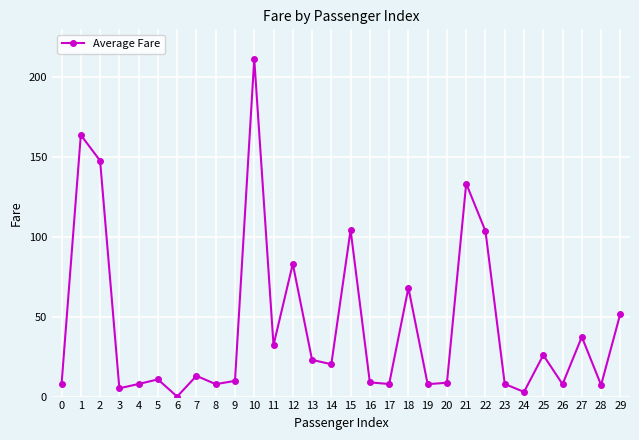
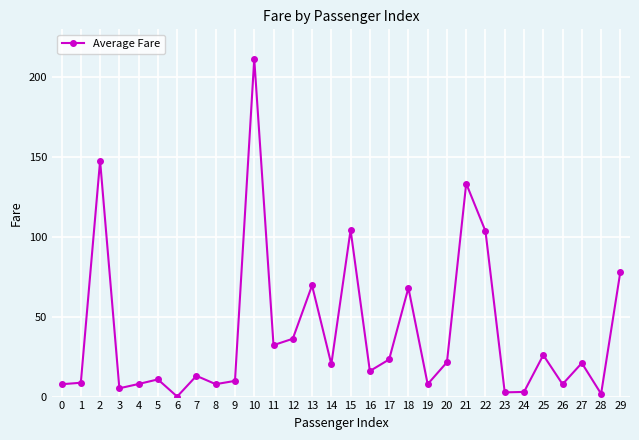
  {
    "0": 8,
-   "1": 164,
+   "1": 9,
    "2": 148,
    "3": 5,
    "4": 8,
    "5": 11,
    "6": 0,
    "7": 13,
    "8": 8,
    "9": 10,
    "10": 212,
    "11": 32,
-   "12": 83,
-   "13": 23,
+   "12": 36,
+   "13": 70,
    "14": 20,
    "15": 104,
-   "16": 9,
-   "17": 8,
+   "16": 16,
+   "17": 23,
    "18": 68,
    "19": 8,
-   "20": 9,
+   "20": 22,
    "21": 133,
    "22": 104,
-   "23": 8,
+   "23": 3,
    "24": 3,
    "25": 26,
    "26": 8,
-   "27": 37,
-   "28": 7,
-   "29": 52
+   "27": 21,
+   "28": 2,
+   "29": 78
  }
